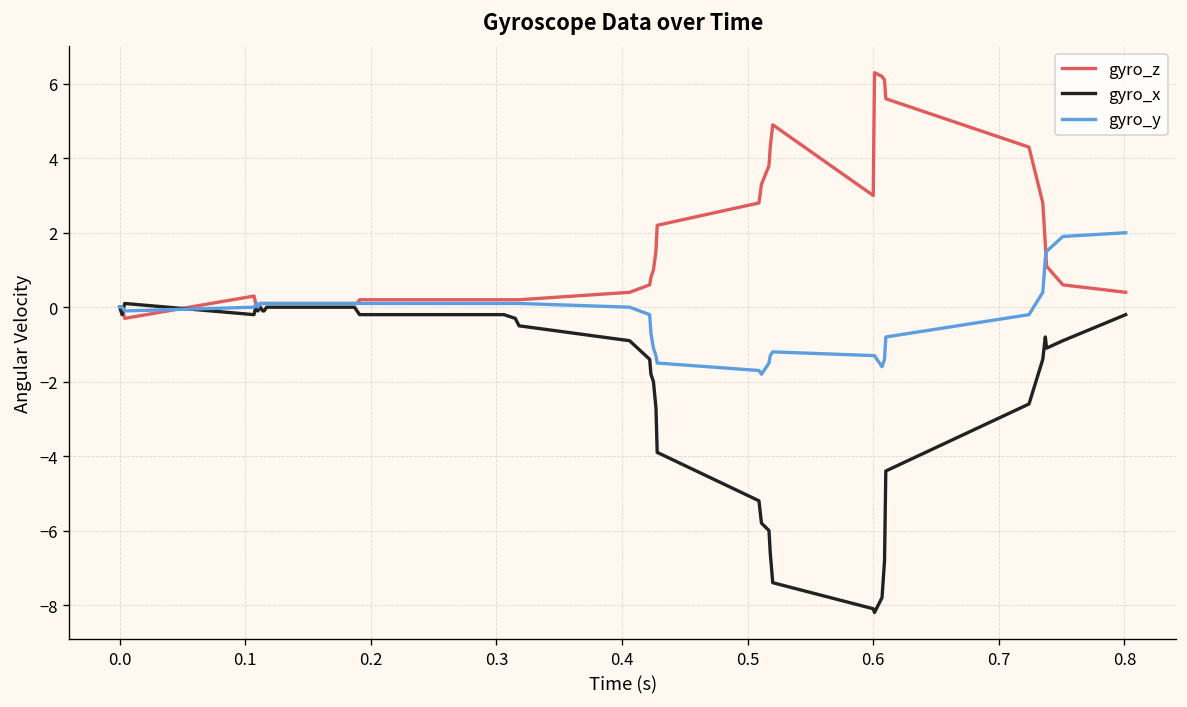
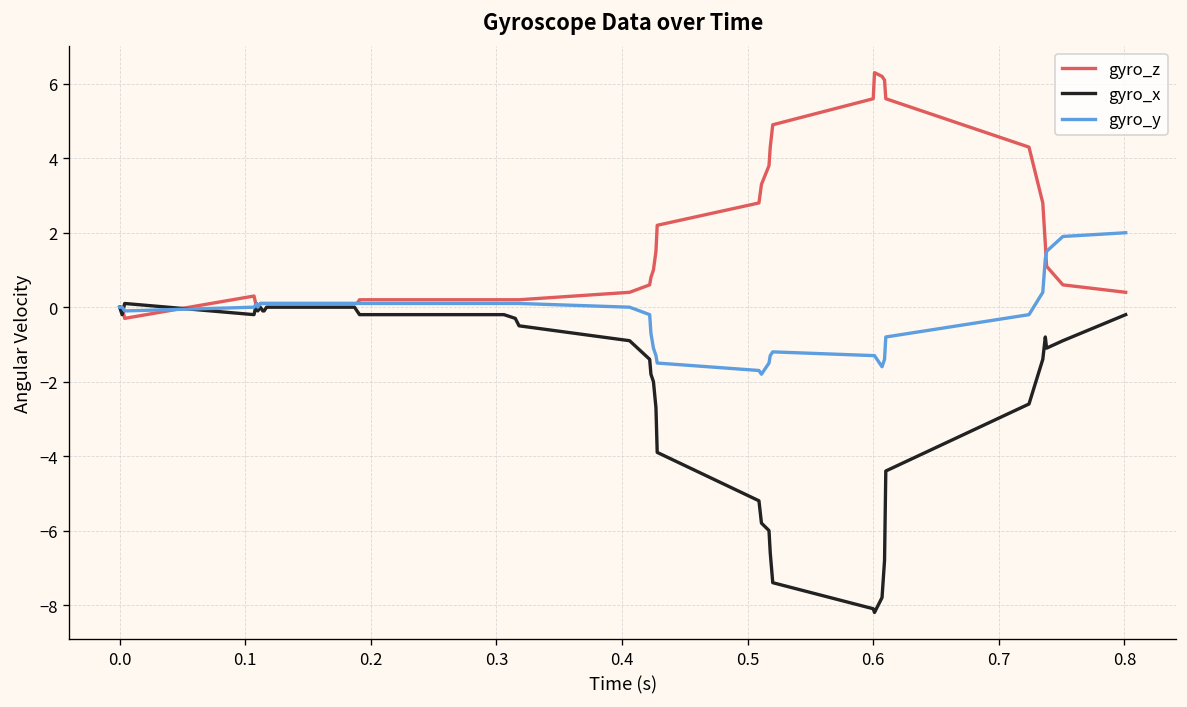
  {
    "gyro_z": {
-     "0.6": 3.0
+     "0.6": 5.6
    },
    "gyro_x": {
      "0.6": -8.1
    },
    "gyro_y": {
      "0.6": -1.3
    }
  }
